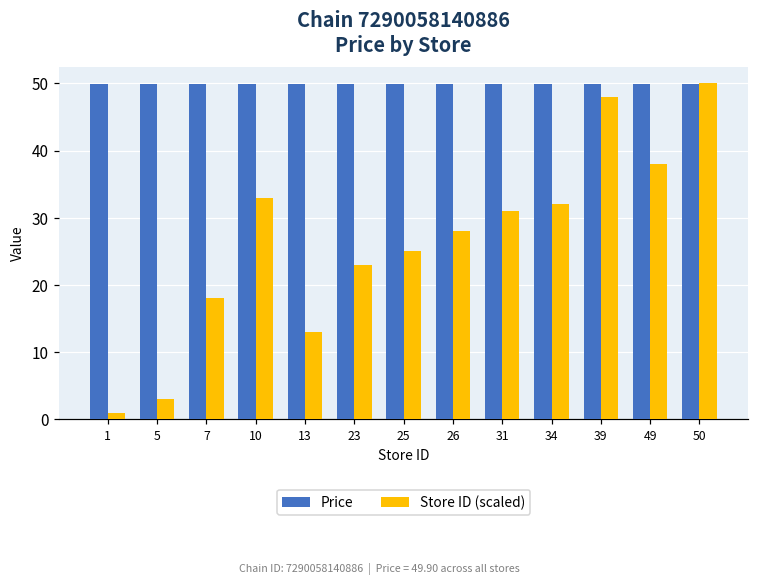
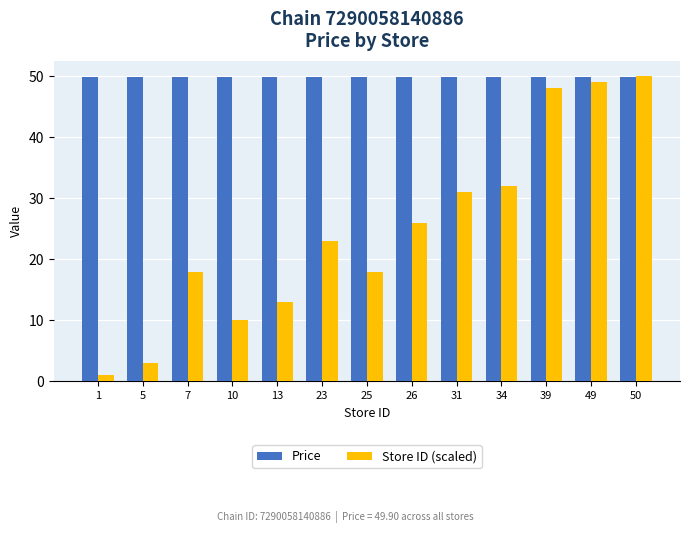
  {
    "Price": {
      "1": 50,
      "5": 50,
      "7": 50,
      "10": 50,
      "13": 50,
      "23": 50,
      "25": 50,
      "26": 50,
      "31": 50,
      "34": 50,
      "39": 50,
      "49": 50,
      "50": 50
    },
    "Store ID (scaled)": {
      "1": 1,
      "5": 3,
      "7": 18,
-     "10": 33,
+     "10": 10,
      "13": 13,
      "23": 23,
-     "25": 25,
-     "26": 28,
+     "25": 18,
+     "26": 26,
      "31": 31,
      "34": 32,
      "39": 48,
-     "49": 38,
+     "49": 49,
      "50": 50
    }
  }
